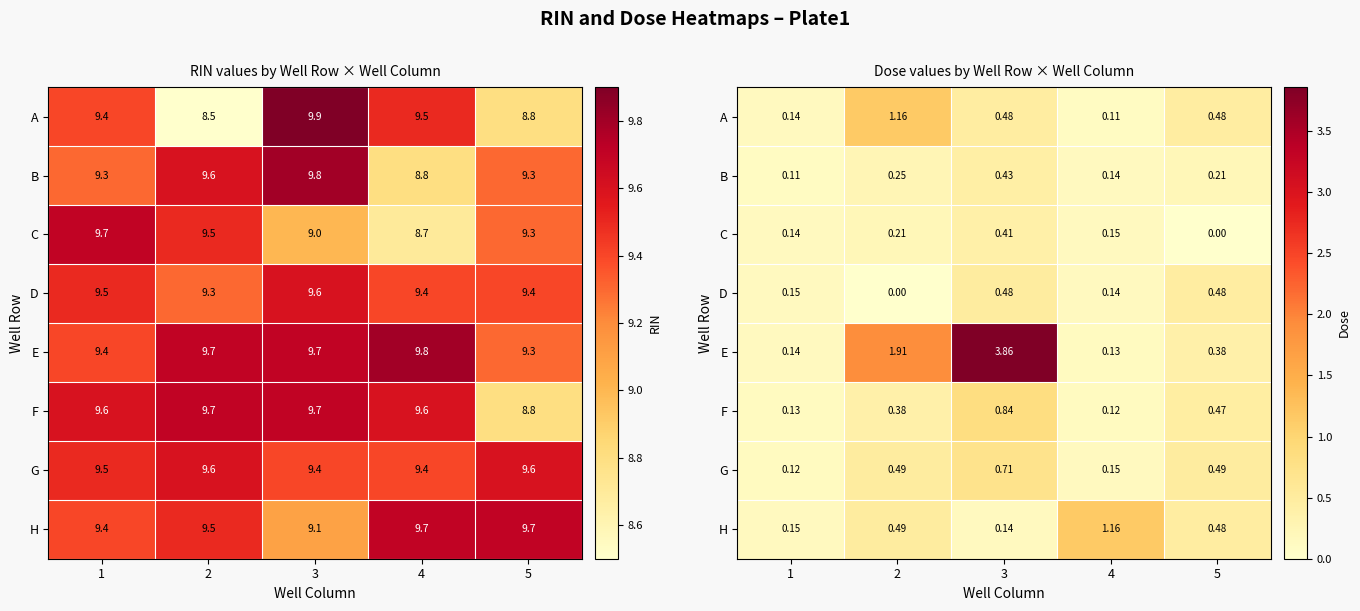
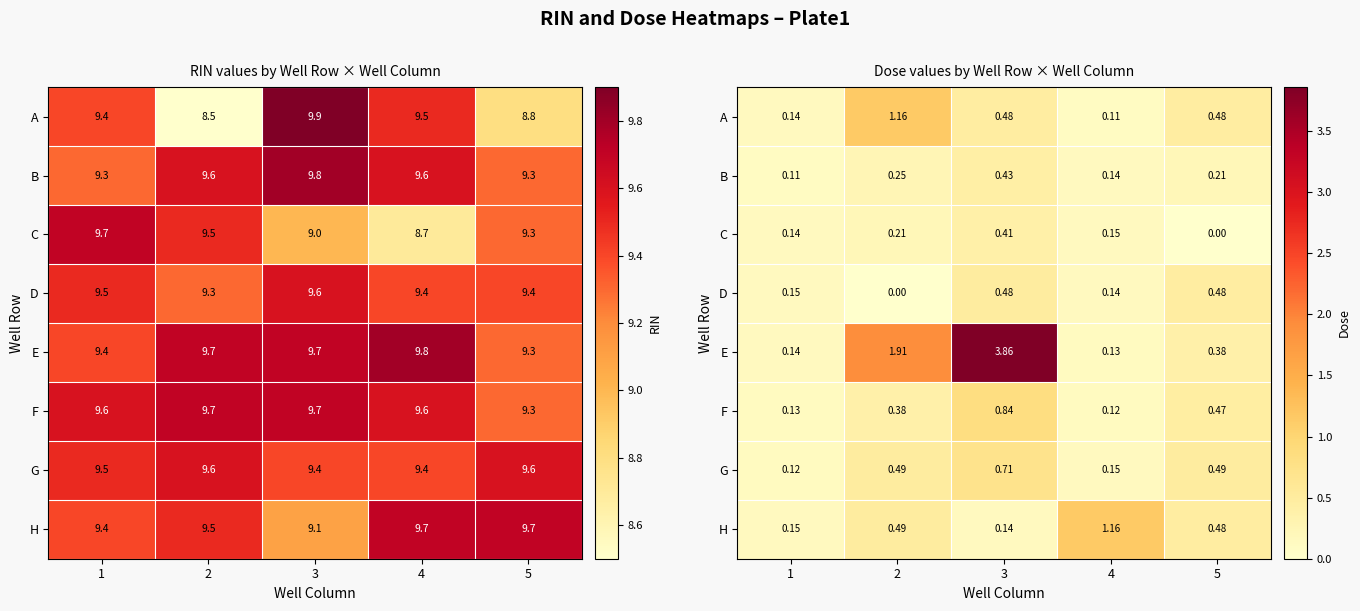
  {
    "RIN values by Well Row × Well Column": {
      "A": {
        "1": 9.4,
        "2": 8.5,
        "3": 9.9,
        "4": 9.5,
        "5": 8.8
      },
      "B": {
        "1": 9.3,
        "2": 9.6,
        "3": 9.8,
-       "4": 8.8,
+       "4": 9.6,
        "5": 9.3
      },
      "C": {
        "1": 9.7,
        "2": 9.5,
        "3": 9.0,
        "4": 8.7,
        "5": 9.3
      },
      "D": {
        "1": 9.5,
        "2": 9.3,
        "3": 9.6,
        "4": 9.4,
        "5": 9.4
      },
      "E": {
        "1": 9.4,
        "2": 9.7,
        "3": 9.7,
        "4": 9.8,
        "5": 9.3
      },
      "F": {
        "1": 9.6,
        "2": 9.7,
        "3": 9.7,
        "4": 9.6,
-       "5": 8.8
+       "5": 9.3
      },
      "G": {
        "1": 9.5,
        "2": 9.6,
        "3": 9.4,
        "4": 9.4,
        "5": 9.6
      },
      "H": {
        "1": 9.4,
        "2": 9.5,
        "3": 9.1,
        "4": 9.7,
        "5": 9.7
      }
    },
    "Dose values by Well Row × Well Column": {
      "A": {
        "1": 0.14,
        "2": 1.16,
        "3": 0.48,
        "4": 0.11,
        "5": 0.48
      },
      "B": {
        "1": 0.11,
        "2": 0.25,
        "3": 0.43,
        "4": 0.14,
        "5": 0.21
      },
      "C": {
        "1": 0.14,
        "2": 0.21,
        "3": 0.41,
        "4": 0.15,
        "5": 0.00
      },
      "D": {
        "1": 0.15,
        "2": 0.00,
        "3": 0.48,
        "4": 0.14,
        "5": 0.48
      },
      "E": {
        "1": 0.14,
        "2": 1.91,
        "3": 3.86,
        "4": 0.13,
        "5": 0.38
      },
      "F": {
        "1": 0.13,
        "2": 0.38,
        "3": 0.84,
        "4": 0.12,
        "5": 0.47
      },
      "G": {
        "1": 0.12,
        "2": 0.49,
        "3": 0.71,
        "4": 0.15,
        "5": 0.49
      },
      "H": {
        "1": 0.15,
        "2": 0.49,
        "3": 0.14,
        "4": 1.16,
        "5": 0.48
      }
    }
  }
